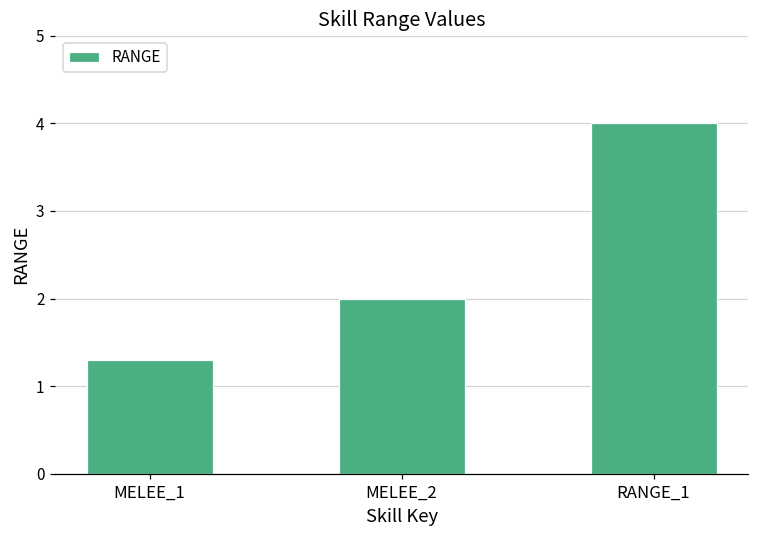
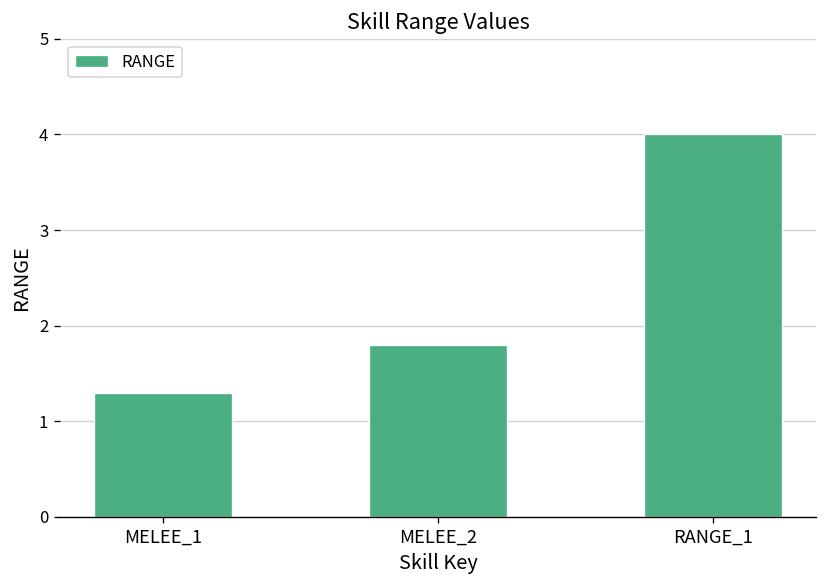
  {
    "MELEE_1": 1.3,
-   "MELEE_2": 2.0,
+   "MELEE_2": 1.8,
    "RANGE_1": 4.0
  }
